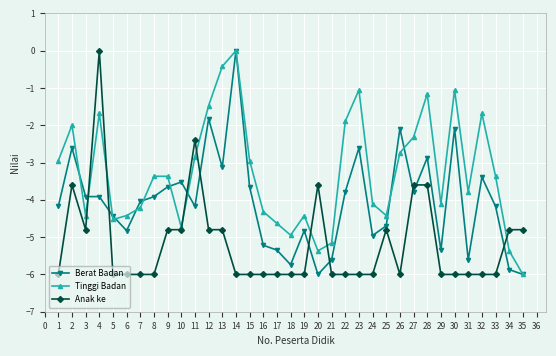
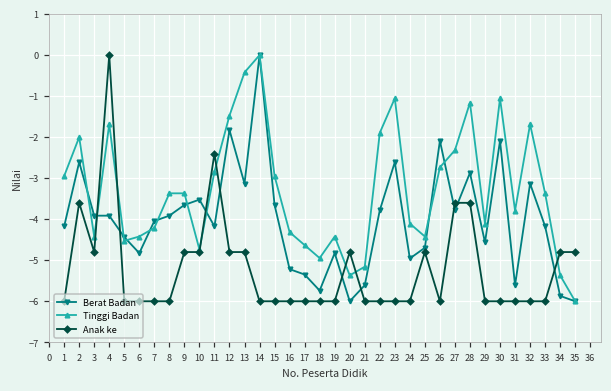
  {
    "Berat Badan": {
      "1": -4.2,
      "2": -2.6,
      "3": -3.9,
      "4": -3.9,
      "5": -4.4,
      "6": -4.8,
      "7": -4.0,
      "8": -3.9,
      "9": -3.7,
      "10": -3.5,
      "11": -4.2,
      "12": -1.8,
      "13": -3.1,
      "15": -3.7,
      "16": -5.2,
      "17": -5.3,
      "18": -5.7,
      "19": -4.8,
      "20": -6.0,
      "21": -5.6,
      "22": -3.8,
      "23": -2.6,
      "24": -5.0,
      "25": -4.7,
      "26": -2.1,
      "27": -3.8,
      "28": -2.9,
-     "29": -5.3,
+     "29": -4.6,
      "30": -2.1,
      "31": -5.6,
-     "32": -3.4,
+     "32": -3.1,
      "33": -4.2,
      "34": -5.9
    },
    "Tinggi Badan": {
      "1": -2.9,
      "2": -2.0,
      "3": -4.4,
      "4": -1.7,
      "5": -4.5,
      "6": -4.4,
      "7": -4.2,
      "8": -3.4,
      "9": -3.4,
      "11": -2.8,
      "12": -1.5,
      "13": -0.4,
      "15": -2.9,
      "16": -4.3,
      "17": -4.6,
      "18": -4.9,
      "19": -4.4,
      "20": -5.4,
      "21": -5.2,
      "22": -1.9,
      "23": -1.1,
      "24": -4.1,
      "25": -4.4,
      "26": -2.7,
      "27": -2.3,
      "28": -1.2,
      "29": -4.1,
      "30": -1.1,
      "31": -3.8,
      "32": -1.7,
      "33": -3.4,
      "34": -5.4
    },
    "Anak ke": {
      "2": -3.6,
      "3": -4.8,
      "4": 0.0,
      "7": -6.0,
      "8": -6.0,
      "9": -4.8,
      "11": -2.4,
      "12": -4.8,
      "13": -4.8,
      "14": -6.0,
      "15": -6.0,
      "16": -6.0,
      "17": -6.0,
      "18": -6.0,
      "19": -6.0,
-     "20": -3.6,
+     "20": -4.8,
      "21": -6.0,
      "22": -6.0,
      "23": -6.0,
      "24": -6.0,
      "25": -4.8,
      "26": -6.0,
      "27": -3.6,
      "28": -3.6,
      "29": -6.0,
      "30": -6.0,
      "31": -6.0,
      "32": -6.0,
      "33": -6.0,
      "34": -4.8,
      "35": -4.8
    }
  }
